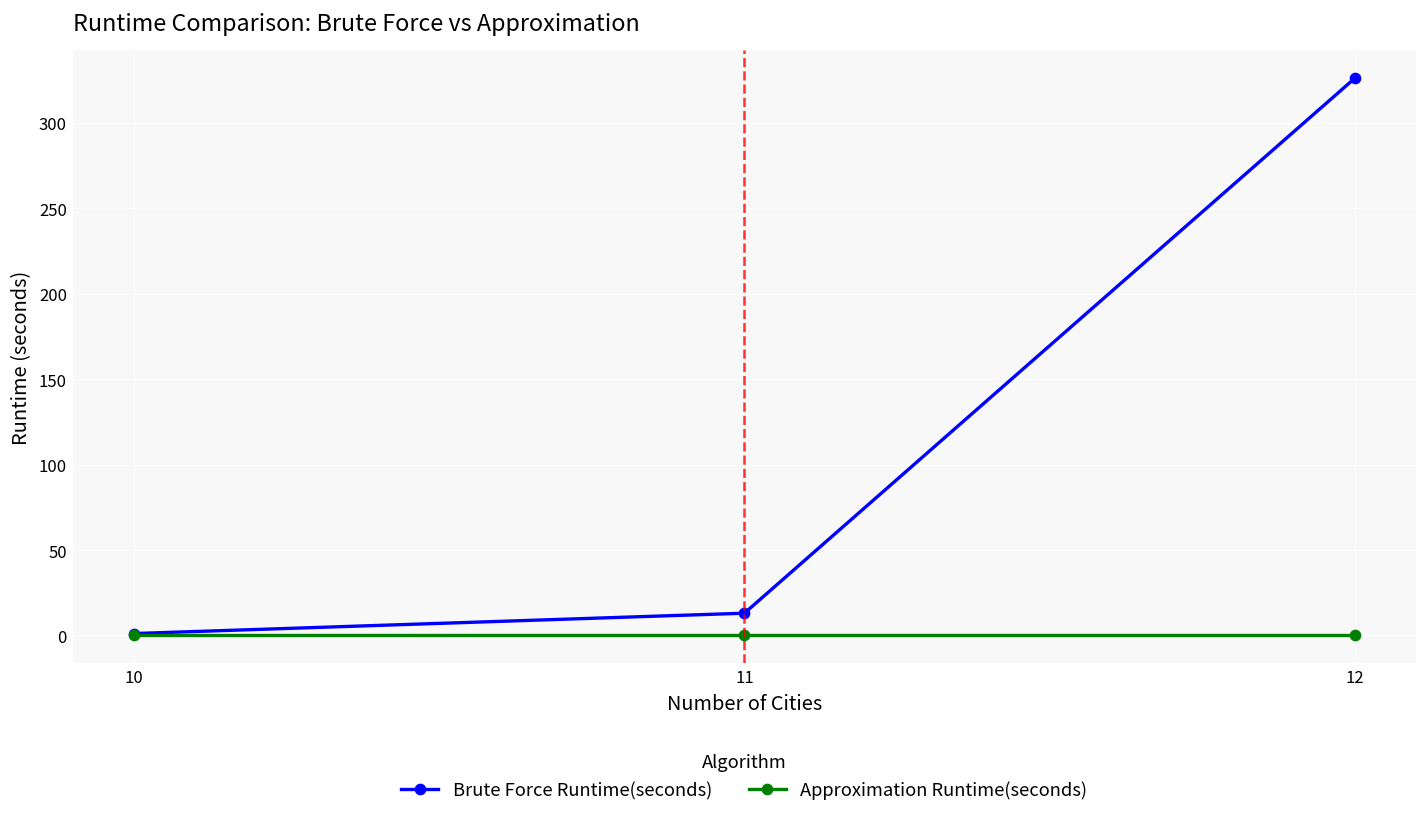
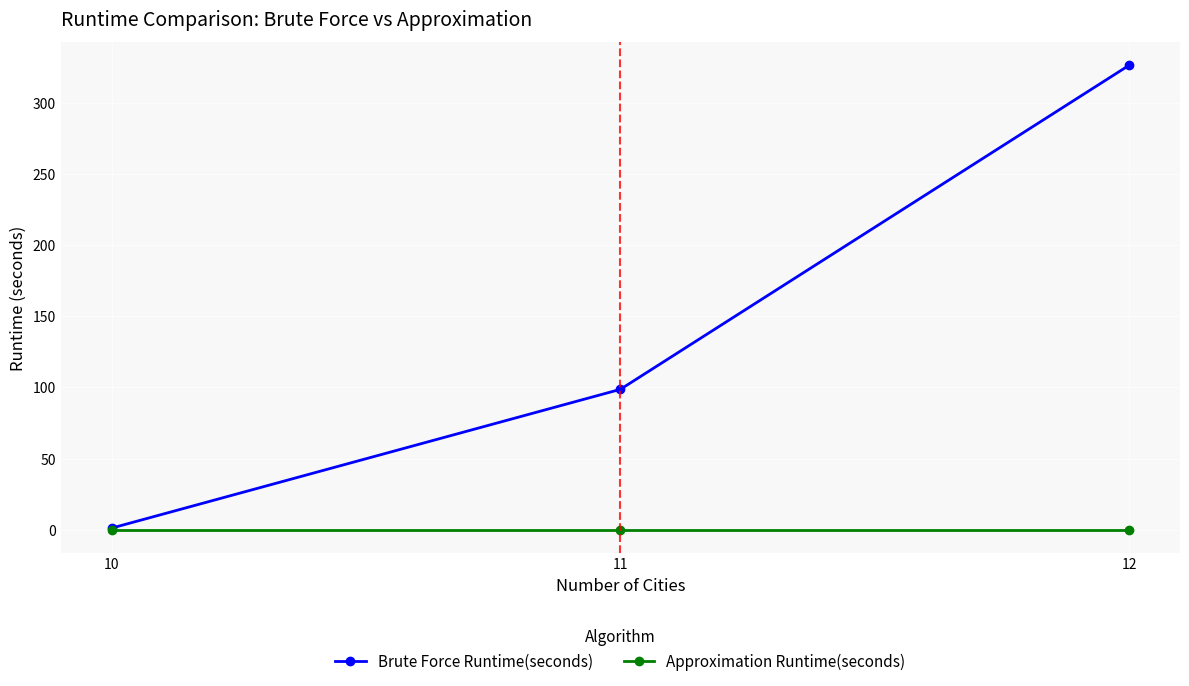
  {
    "Brute Force Runtime(seconds)": {
-     "11": 13,
+     "11": 99,
      "12": 326
    },
    "Approximation Runtime(seconds)": {
      "11": 0,
      "12": 0
    }
  }
